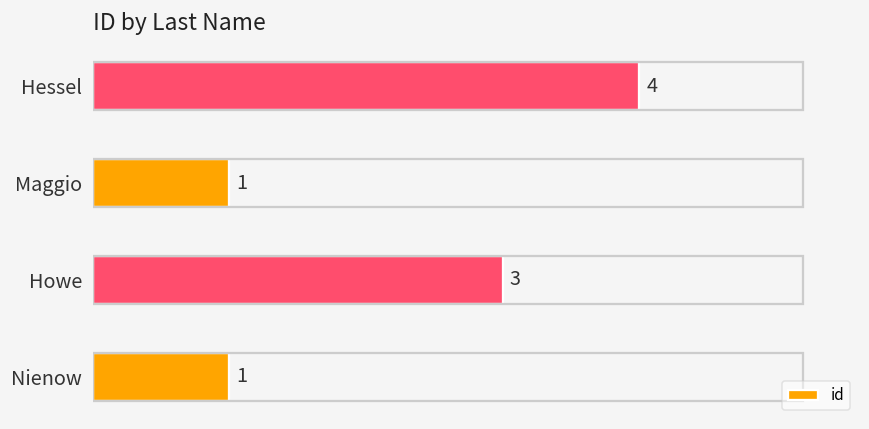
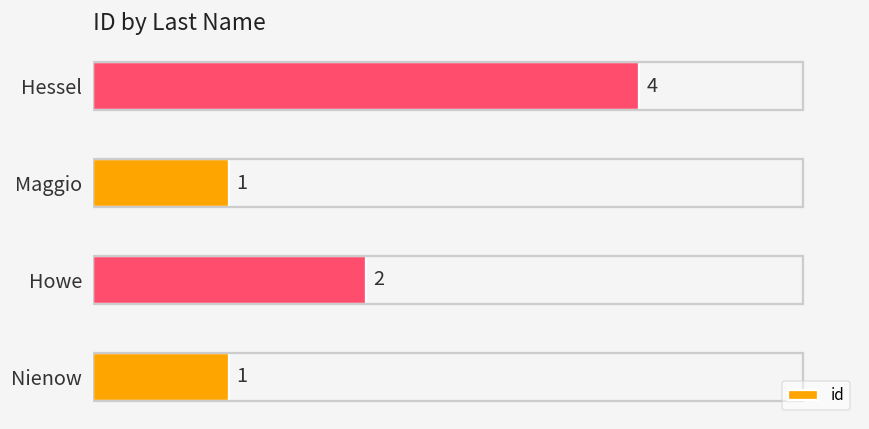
  {
    "Hessel": 4,
    "Maggio": 1,
-   "Howe": 3,
+   "Howe": 2,
    "Nienow": 1
  }
